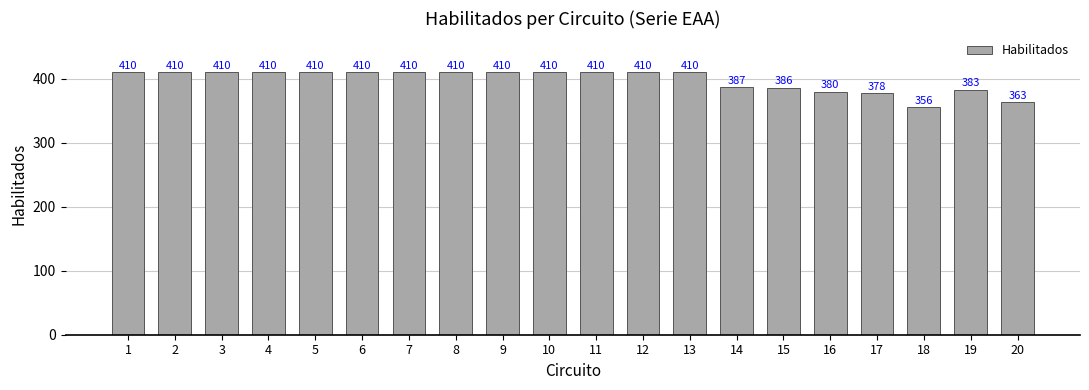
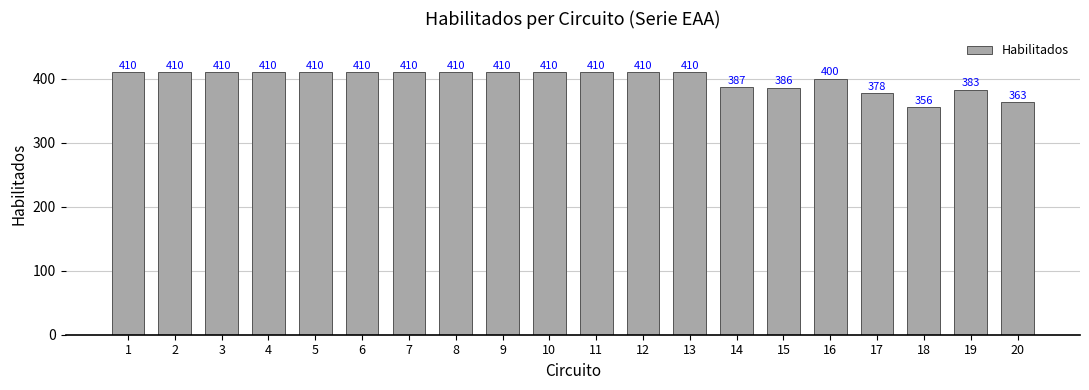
  {
    "1": 410,
    "2": 410,
    "3": 410,
    "4": 410,
    "5": 410,
    "6": 410,
    "7": 410,
    "8": 410,
    "9": 410,
    "10": 410,
    "11": 410,
    "12": 410,
    "13": 410,
    "14": 387,
    "15": 386,
-   "16": 380,
+   "16": 400,
    "17": 378,
    "18": 356,
    "19": 383,
    "20": 363
  }
